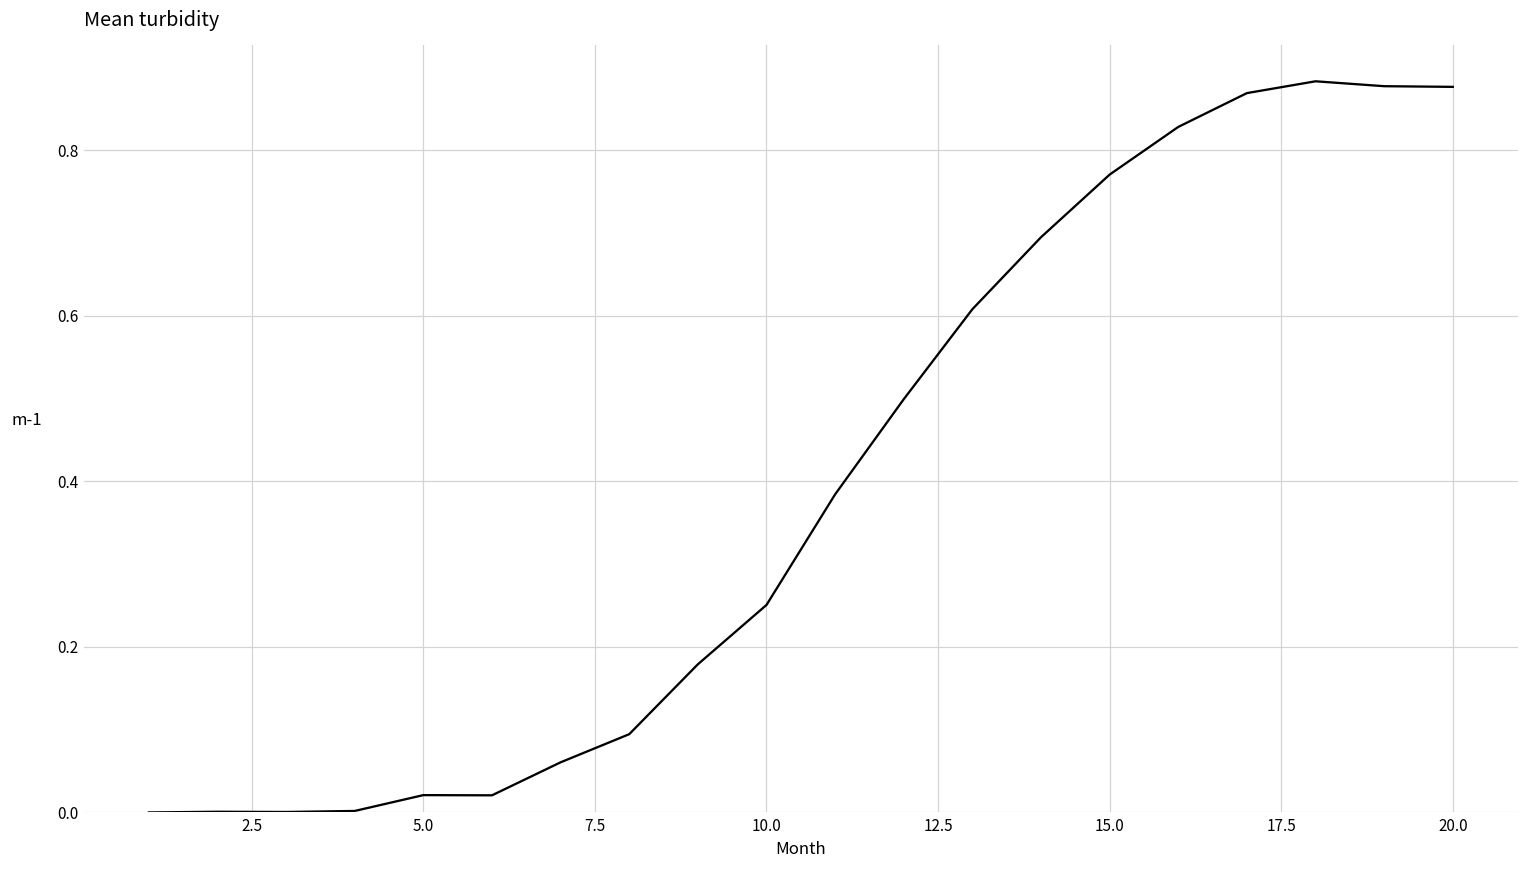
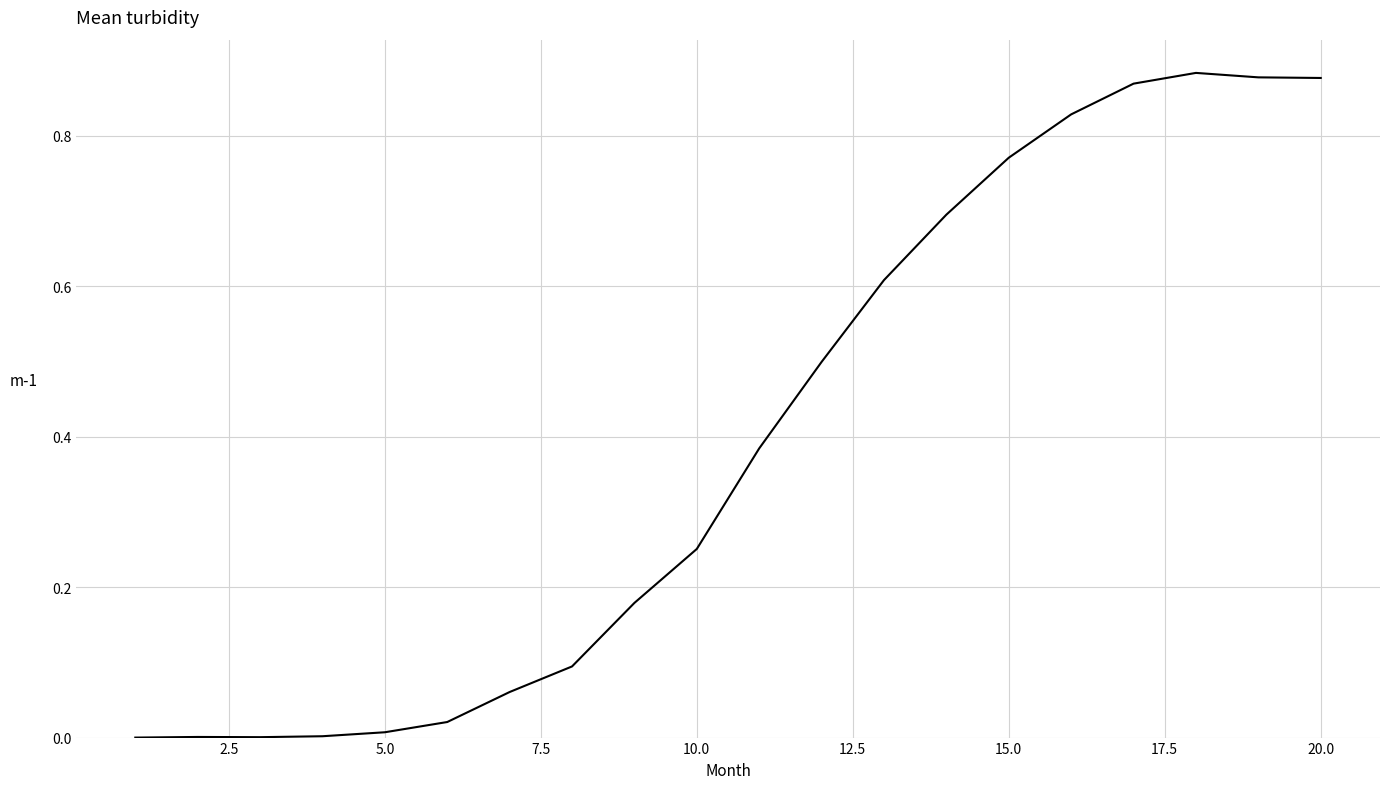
  {
-   "5.0": 0.02,
+   "5.0": 0.01,
    "10.0": 0.25,
    "15.0": 0.77,
    "20.0": 0.88
  }
